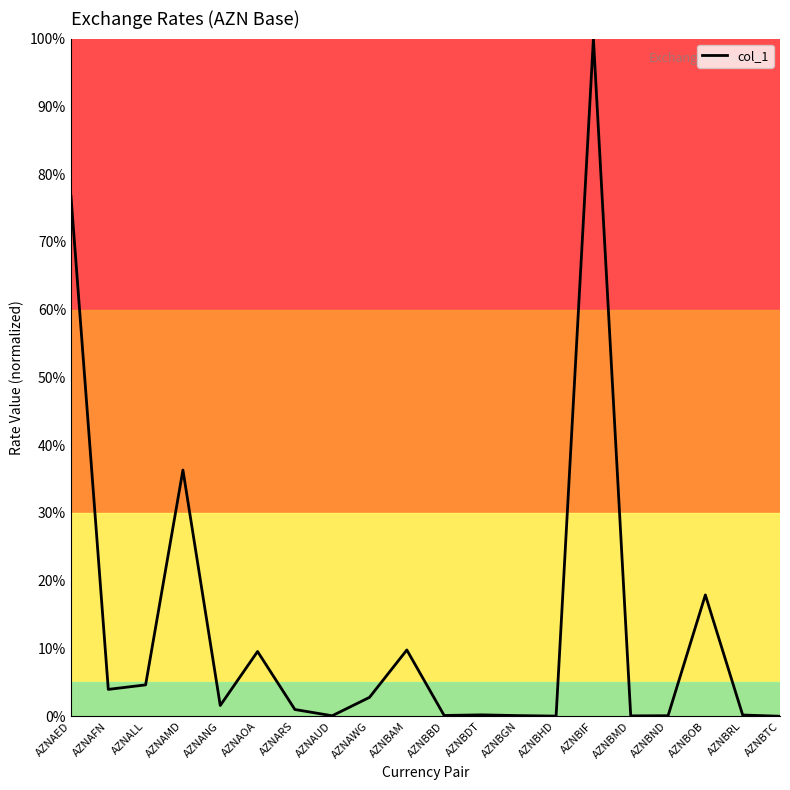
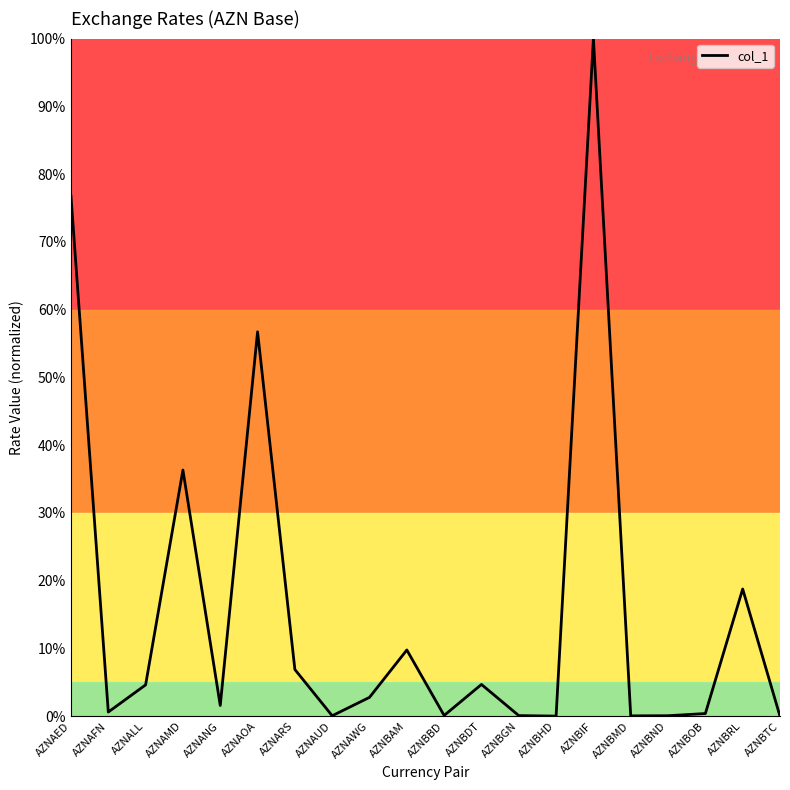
  {
    "AZNAED": "77%",
-   "AZNAFN": "4%",
+   "AZNAFN": "1%",
    "AZNALL": "5%",
    "AZNAMD": "36%",
    "AZNANG": "2%",
-   "AZNAOA": "10%",
-   "AZNARS": "1%",
+   "AZNAOA": "57%",
+   "AZNARS": "7%",
    "AZNAUD": "0%",
    "AZNAWG": "3%",
    "AZNBAM": "10%",
    "AZNBBD": "0%",
-   "AZNBDT": "0%",
+   "AZNBDT": "5%",
    "AZNBGN": "0%",
    "AZNBHD": "0%",
    "AZNBIF": "100%",
    "AZNBMD": "0%",
    "AZNBND": "0%",
-   "AZNBOB": "18%",
-   "AZNBRL": "0%",
+   "AZNBOB": "0%",
+   "AZNBRL": "19%",
    "AZNBTC": "0%"
  }
